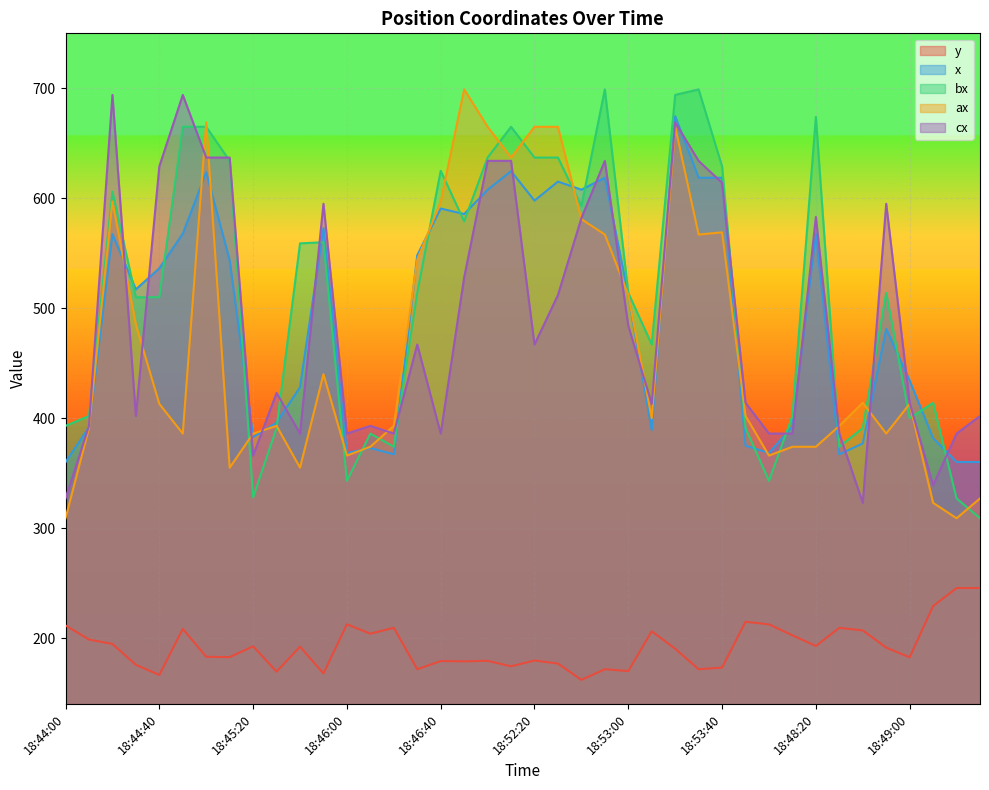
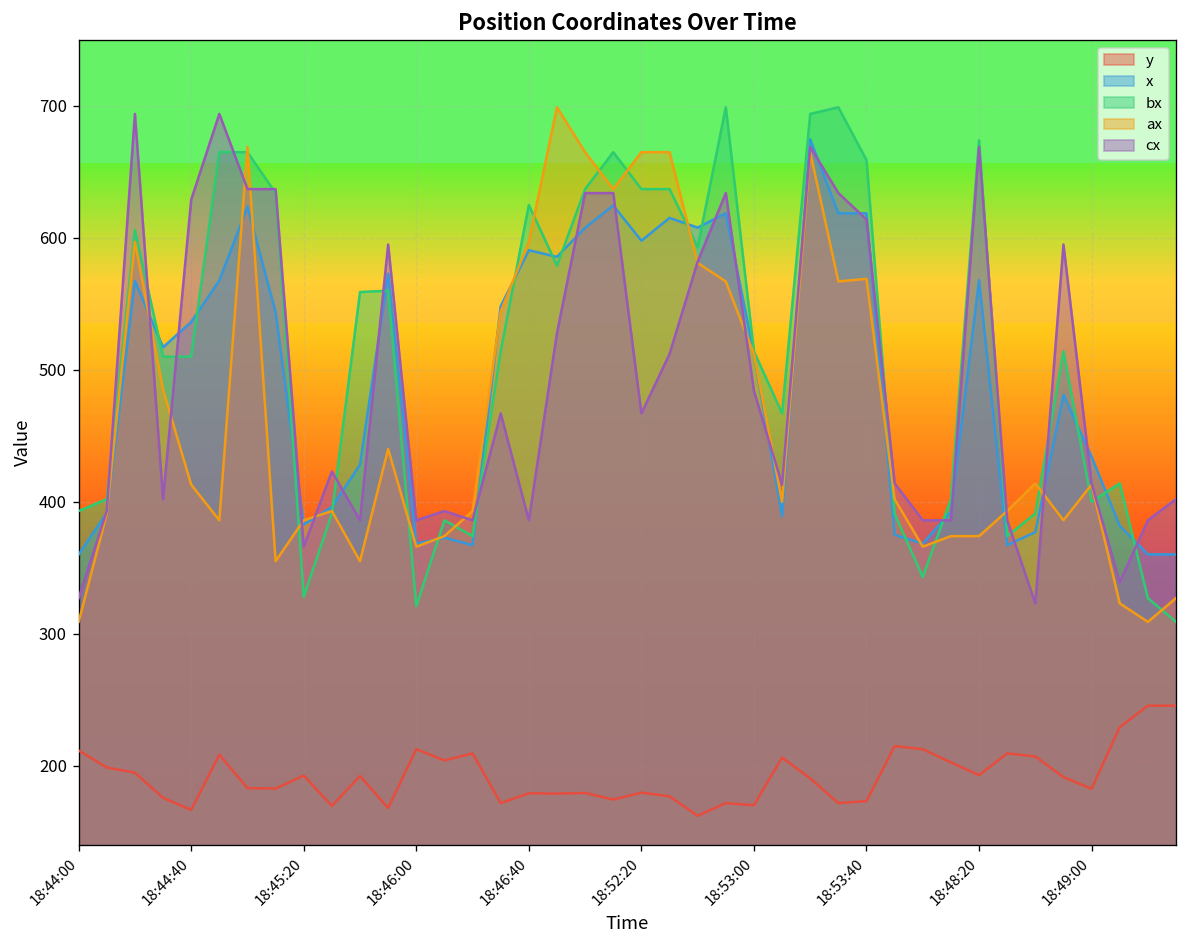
  {
    "y": {
      "18:44:00": 212,
      "18:44:40": 167,
      "18:45:20": 193,
      "18:46:00": 213,
      "18:46:40": 179,
      "18:52:20": 180,
      "18:53:00": 170,
      "18:53:40": 173,
      "18:48:20": 193,
      "18:49:00": 183
    },
    "x": {
      "18:44:00": 360,
      "18:44:40": 536,
      "18:45:20": 383,
      "18:46:00": 368,
      "18:46:40": 591,
      "18:52:20": 598,
      "18:53:40": 619,
      "18:48:20": 568,
      "18:49:00": 434
    },
    "bx": {
      "18:44:00": 393,
      "18:44:40": 510,
      "18:45:20": 328,
-     "18:46:00": 343,
+     "18:46:00": 321,
      "18:46:40": 625,
      "18:52:20": 637,
-     "18:53:40": 629,
+     "18:53:40": 659,
      "18:48:20": 674,
      "18:49:00": 400
    },
    "ax": {
      "18:44:00": 309,
      "18:44:40": 413,
      "18:45:20": 386,
      "18:46:00": 366,
      "18:46:40": 597,
      "18:52:20": 665,
      "18:53:40": 569,
      "18:48:20": 374
    },
    "cx": {
      "18:44:00": 327,
      "18:44:40": 629,
      "18:45:20": 366,
      "18:46:00": 386,
      "18:46:40": 386,
      "18:52:20": 467,
      "18:53:00": 484,
      "18:53:40": 614,
-     "18:48:20": 583
+     "18:48:20": 669
    }
  }
